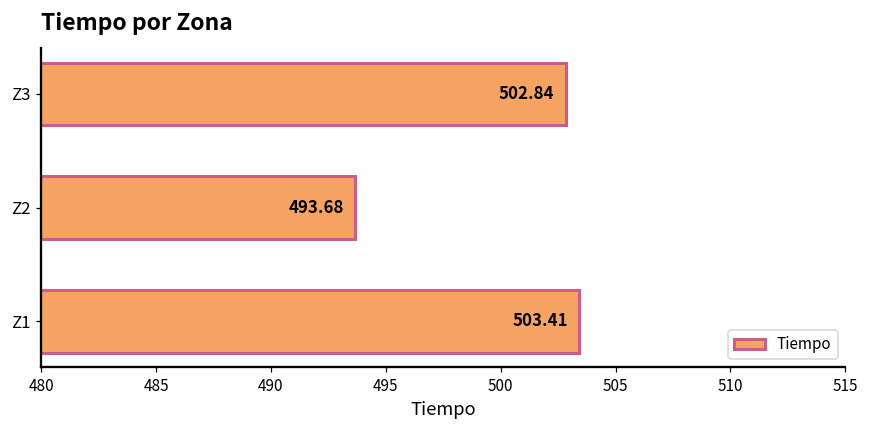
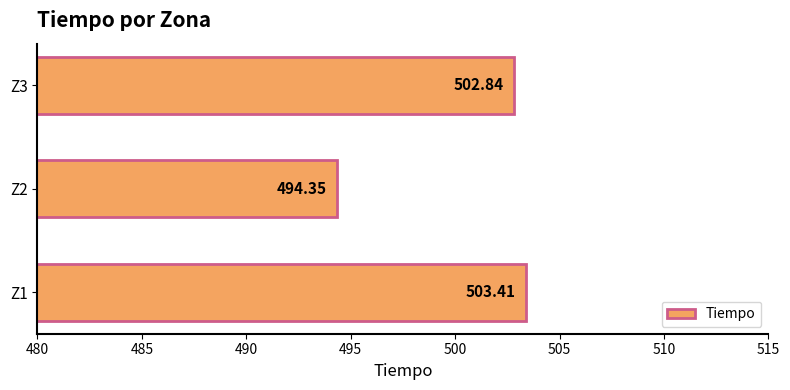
  {
    "Z3": 502.84,
-   "Z2": 493.68,
+   "Z2": 494.35,
    "Z1": 503.41
  }
